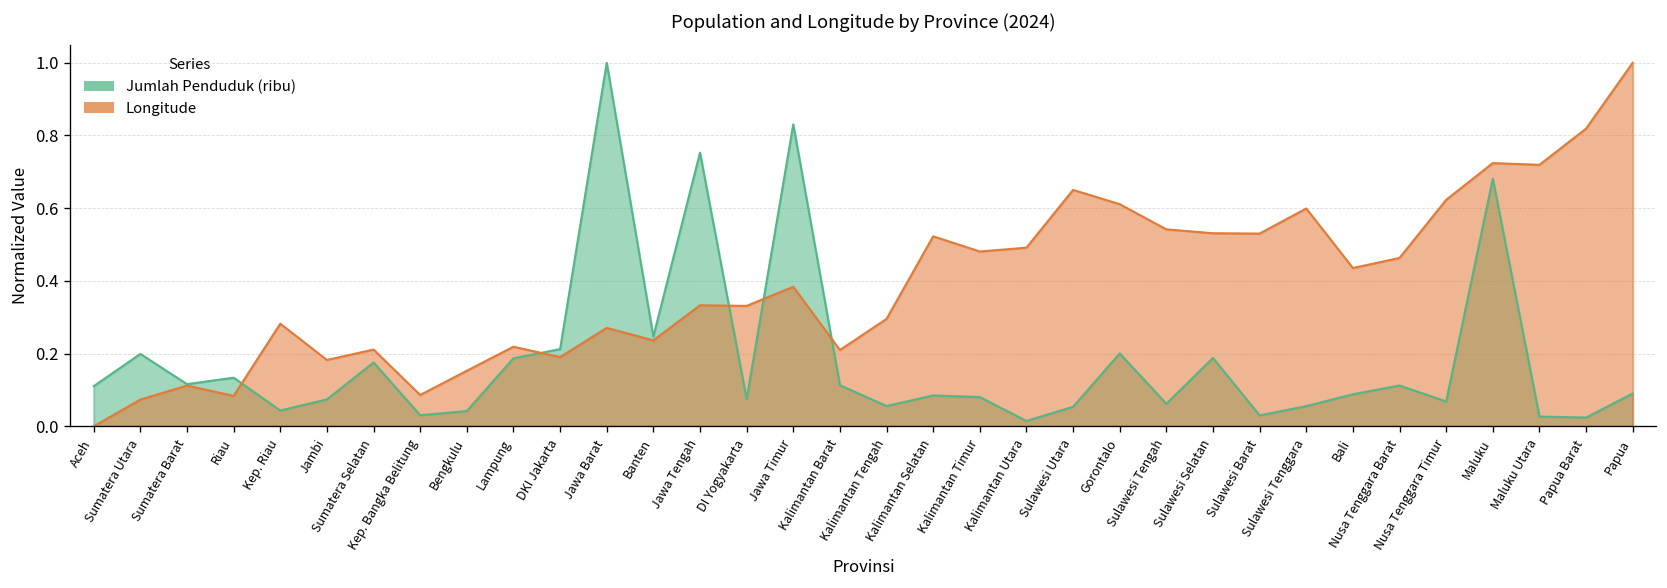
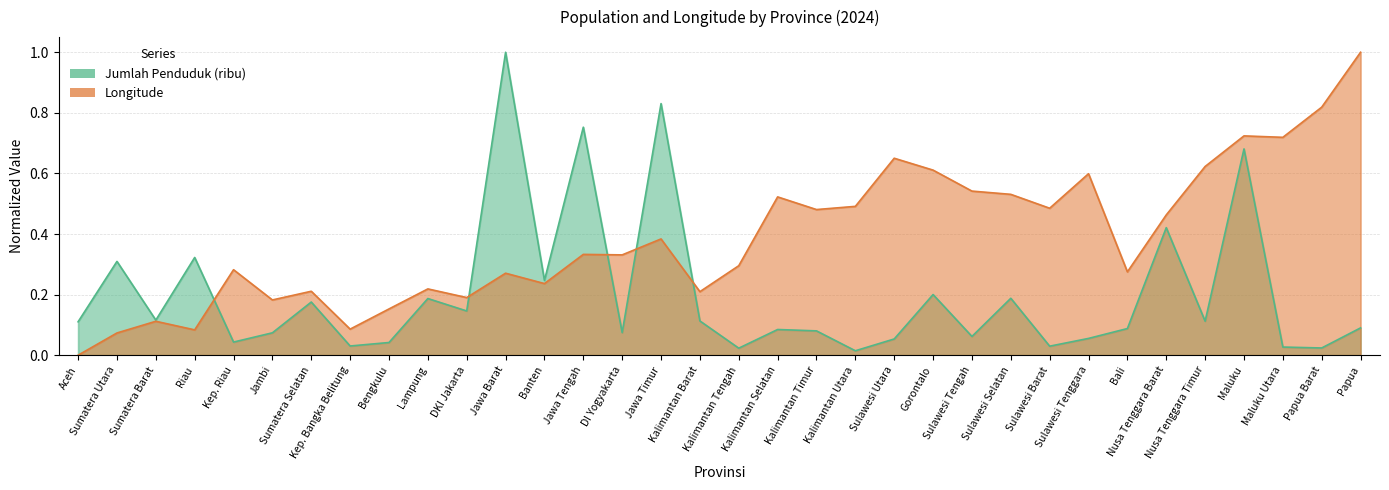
  {
    "Jumlah Penduduk (ribu)": {
      "Aceh": 0.11,
-     "Sumatera Utara": 0.20,
-     "Riau": 0.13,
+     "Sumatera Utara": 0.31,
+     "Riau": 0.32,
      "Kep. Riau": 0.04,
      "Jambi": 0.07,
      "Sumatera Selatan": 0.18,
      "Kep. Bangka Belitung": 0.03,
      "Bengkulu": 0.04,
      "Lampung": 0.19,
-     "DKI Jakarta": 0.21,
+     "DKI Jakarta": 0.15,
      "Jawa Barat": 1.00,
      "Banten": 0.25,
      "Jawa Tengah": 0.75,
      "DI Yogyakarta": 0.07,
      "Jawa Timur": 0.83,
      "Kalimantan Barat": 0.11,
-     "Kalimantan Tengah": 0.06,
+     "Kalimantan Tengah": 0.02,
      "Kalimantan Selatan": 0.08,
      "Kalimantan Timur": 0.08,
      "Kalimantan Utara": 0.01,
      "Sulawesi Utara": 0.05,
      "Gorontalo": 0.20,
      "Sulawesi Tengah": 0.06,
      "Sulawesi Selatan": 0.19,
      "Sulawesi Barat": 0.03,
      "Sulawesi Tenggara": 0.06,
      "Bali": 0.09,
-     "Nusa Tenggara Barat": 0.11,
-     "Nusa Tenggara Timur": 0.07,
+     "Nusa Tenggara Barat": 0.42,
+     "Nusa Tenggara Timur": 0.11,
      "Maluku": 0.68,
      "Maluku Utara": 0.03,
      "Papua Barat": 0.02,
      "Papua": 0.09
    },
    "Longitude": {
      "Aceh": 0.00,
      "Sumatera Utara": 0.07,
      "Riau": 0.08,
      "Kep. Riau": 0.28,
      "Jambi": 0.18,
      "Sumatera Selatan": 0.21,
      "Kep. Bangka Belitung": 0.09,
      "Bengkulu": 0.15,
      "Lampung": 0.22,
      "DKI Jakarta": 0.19,
      "Jawa Barat": 0.27,
      "Banten": 0.24,
      "Jawa Tengah": 0.33,
      "DI Yogyakarta": 0.33,
      "Jawa Timur": 0.38,
      "Kalimantan Barat": 0.21,
      "Kalimantan Tengah": 0.30,
      "Kalimantan Selatan": 0.52,
      "Kalimantan Timur": 0.48,
      "Kalimantan Utara": 0.49,
      "Sulawesi Utara": 0.65,
      "Gorontalo": 0.61,
      "Sulawesi Tengah": 0.54,
      "Sulawesi Selatan": 0.53,
-     "Sulawesi Barat": 0.53,
+     "Sulawesi Barat": 0.49,
      "Sulawesi Tenggara": 0.60,
-     "Bali": 0.44,
+     "Bali": 0.28,
      "Nusa Tenggara Barat": 0.46,
      "Nusa Tenggara Timur": 0.62,
      "Maluku": 0.72,
      "Maluku Utara": 0.72,
      "Papua Barat": 0.82,
      "Papua": 1.00
    }
  }
